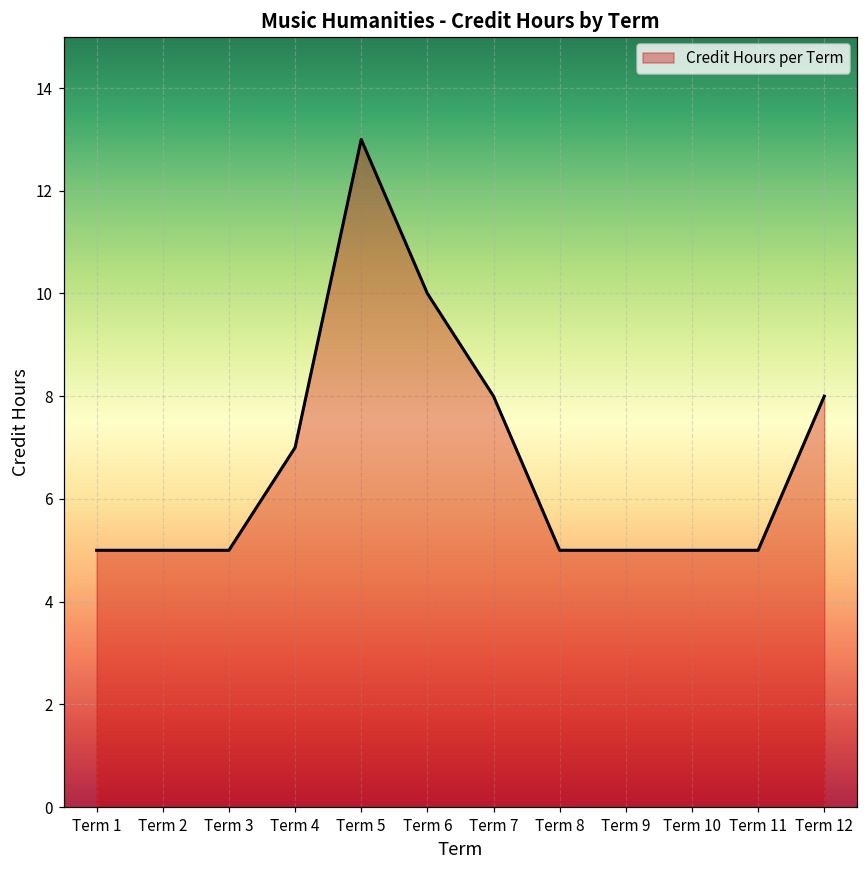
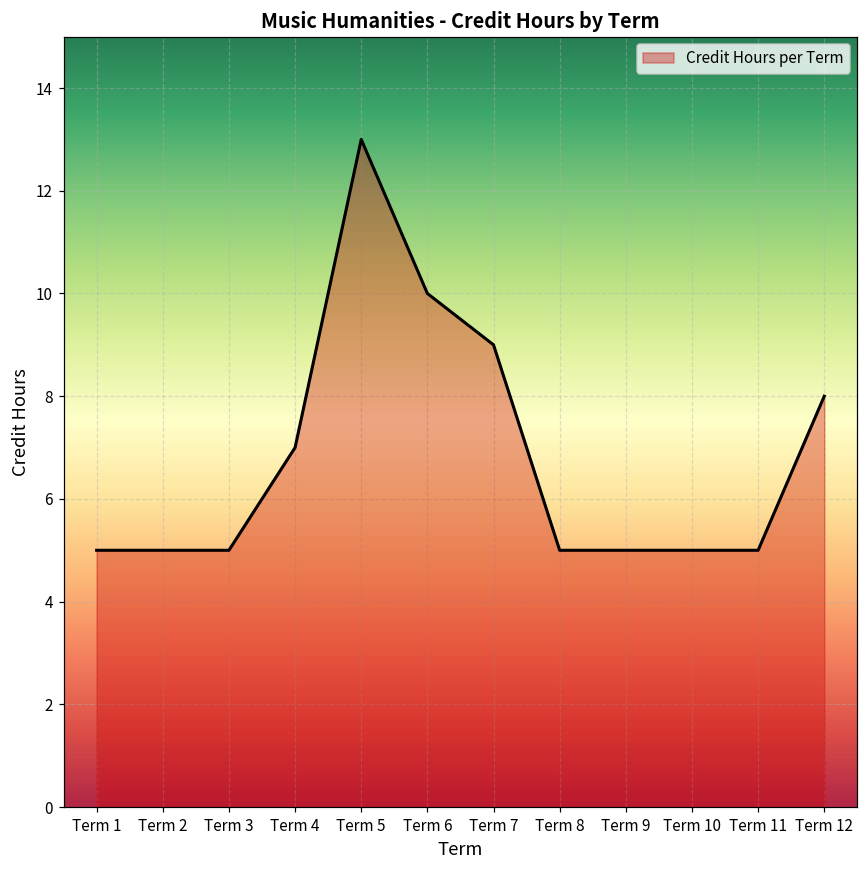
  {
    "Term 1": 5,
    "Term 2": 5,
    "Term 3": 5,
    "Term 4": 7,
    "Term 5": 13,
    "Term 6": 10,
-   "Term 7": 8,
+   "Term 7": 9,
    "Term 8": 5,
    "Term 9": 5,
    "Term 10": 5,
    "Term 11": 5,
    "Term 12": 8
  }
